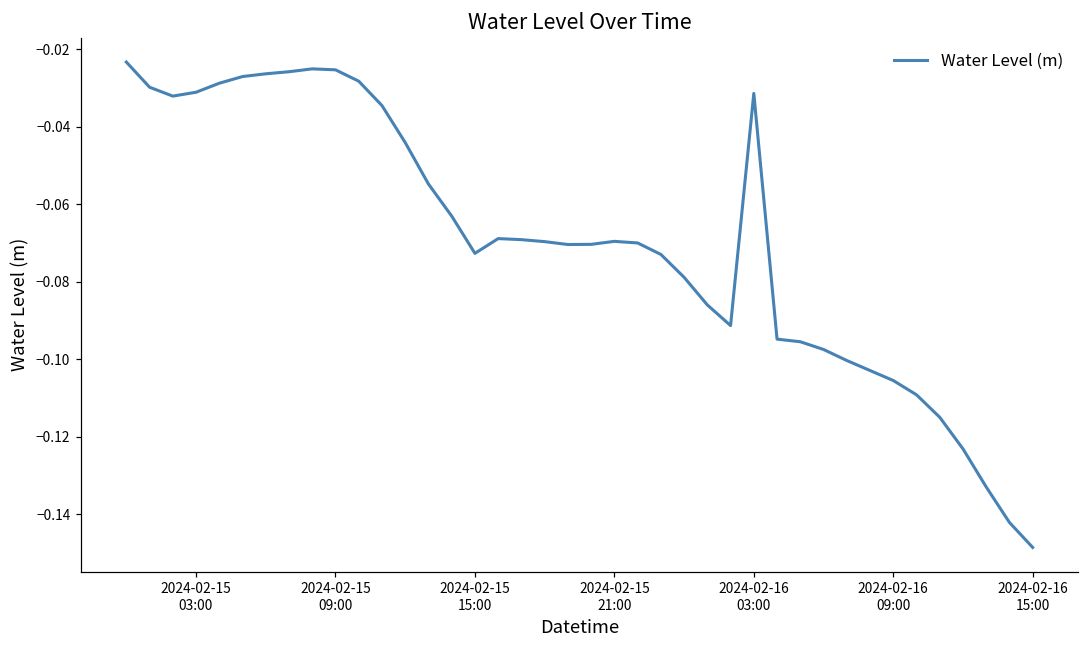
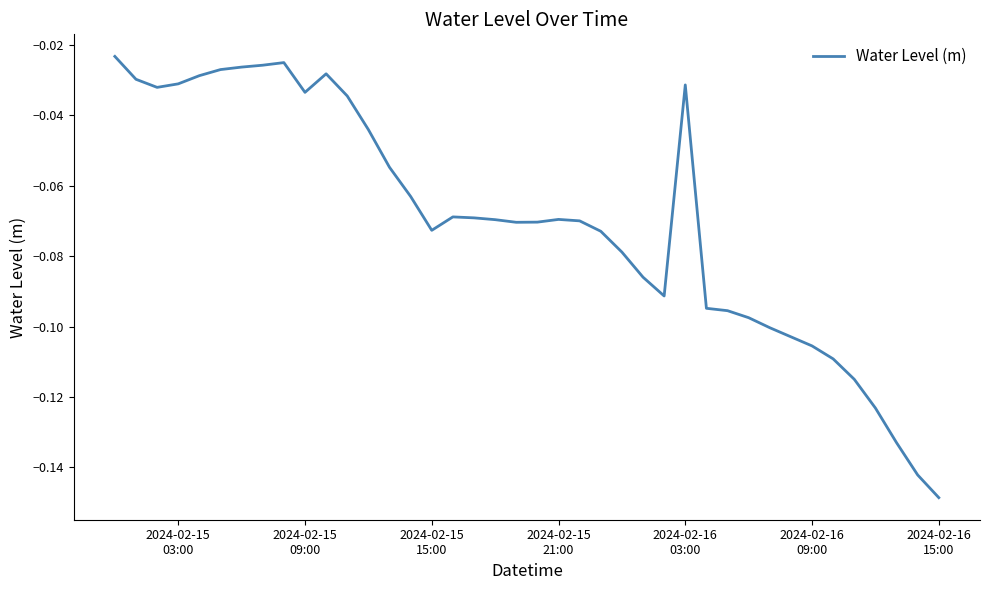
  {
    "2024-02-15 03:00": -0.031,
-   "2024-02-15 09:00": -0.025,
+   "2024-02-15 09:00": -0.034,
    "2024-02-15 15:00": -0.073,
    "2024-02-15 21:00": -0.070,
    "2024-02-16 03:00": -0.031,
    "2024-02-16 09:00": -0.105,
    "2024-02-16 15:00": -0.149
  }
